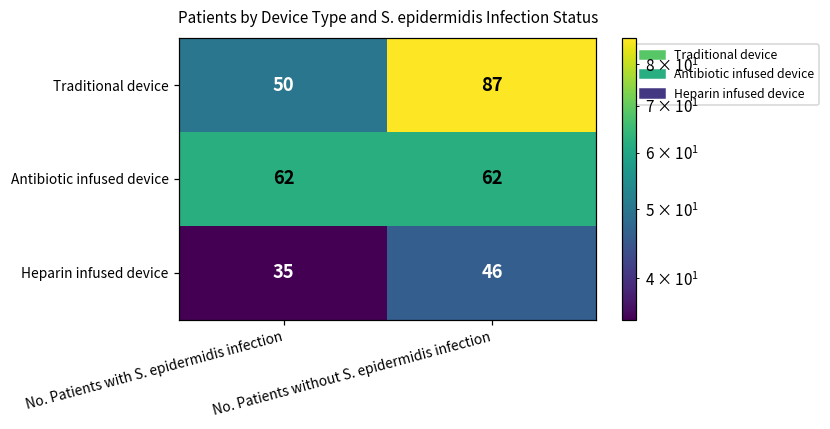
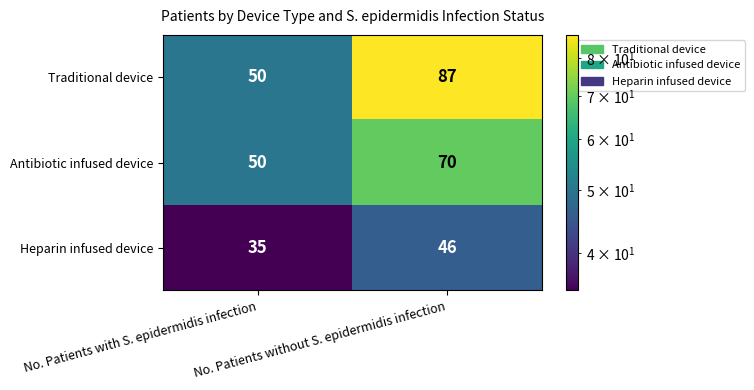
  {
    "Traditional device": {
      "No. Patients with S. epidermidis infection": 50,
      "No. Patients without S. epidermidis infection": 87
    },
    "Antibiotic infused device": {
-     "No. Patients with S. epidermidis infection": 62,
-     "No. Patients without S. epidermidis infection": 62
+     "No. Patients with S. epidermidis infection": 50,
+     "No. Patients without S. epidermidis infection": 70
    },
    "Heparin infused device": {
      "No. Patients with S. epidermidis infection": 35,
      "No. Patients without S. epidermidis infection": 46
    }
  }
